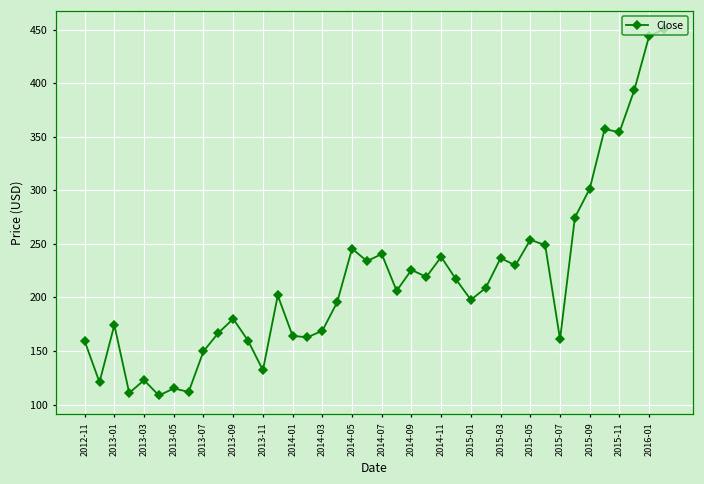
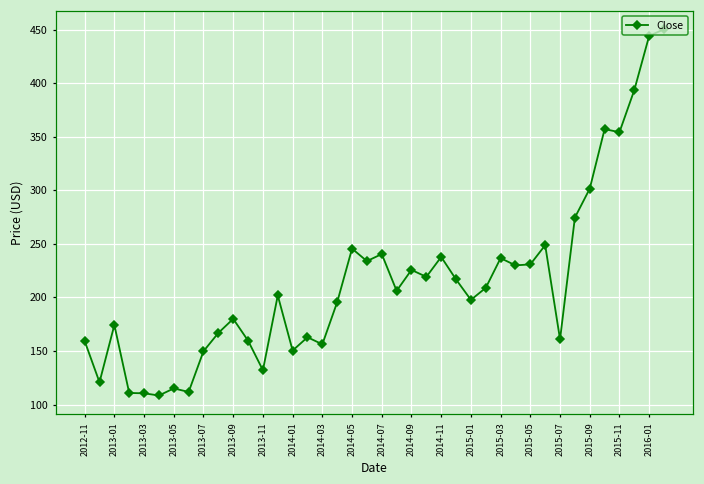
  {
    "2012-11": 160,
    "2013-01": 170,
-   "2013-03": 120,
+   "2013-03": 110,
    "2013-05": 120,
    "2013-07": 150,
    "2013-09": 180,
    "2013-11": 130,
-   "2014-01": 160,
-   "2014-03": 170,
+   "2014-01": 150,
+   "2014-03": 160,
    "2014-05": 250,
    "2014-07": 240,
    "2014-09": 230,
    "2014-11": 240,
    "2015-01": 200,
    "2015-03": 240,
-   "2015-05": 250,
+   "2015-05": 230,
    "2015-07": 160,
    "2015-09": 300,
    "2015-11": 350
  }
